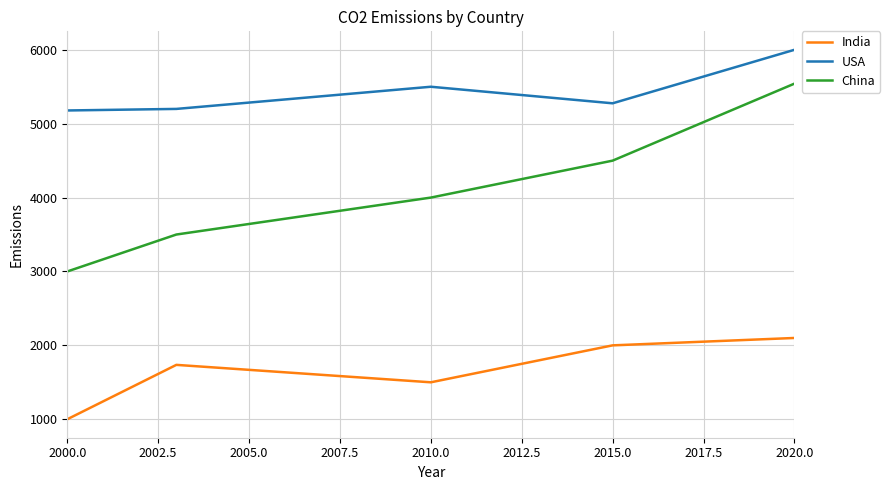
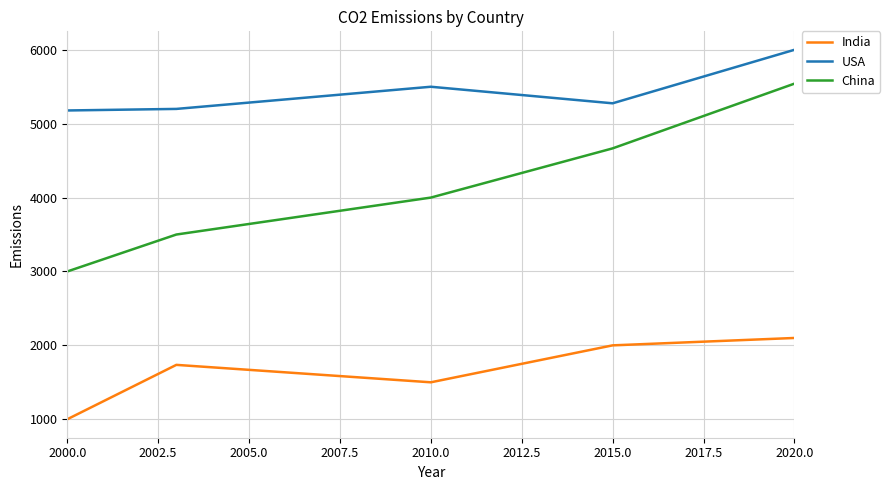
  {
    "India": {
      "2000.0": 1000,
      "2010.0": 1500,
      "2015.0": 2000,
      "2020.0": 2100
    },
    "USA": {
      "2000.0": 5200,
      "2010.0": 5500,
      "2015.0": 5300,
      "2020.0": 6000
    },
    "China": {
      "2000.0": 3000,
      "2010.0": 4000,
-     "2015.0": 4500,
+     "2015.0": 4700,
      "2020.0": 5500
    }
  }
